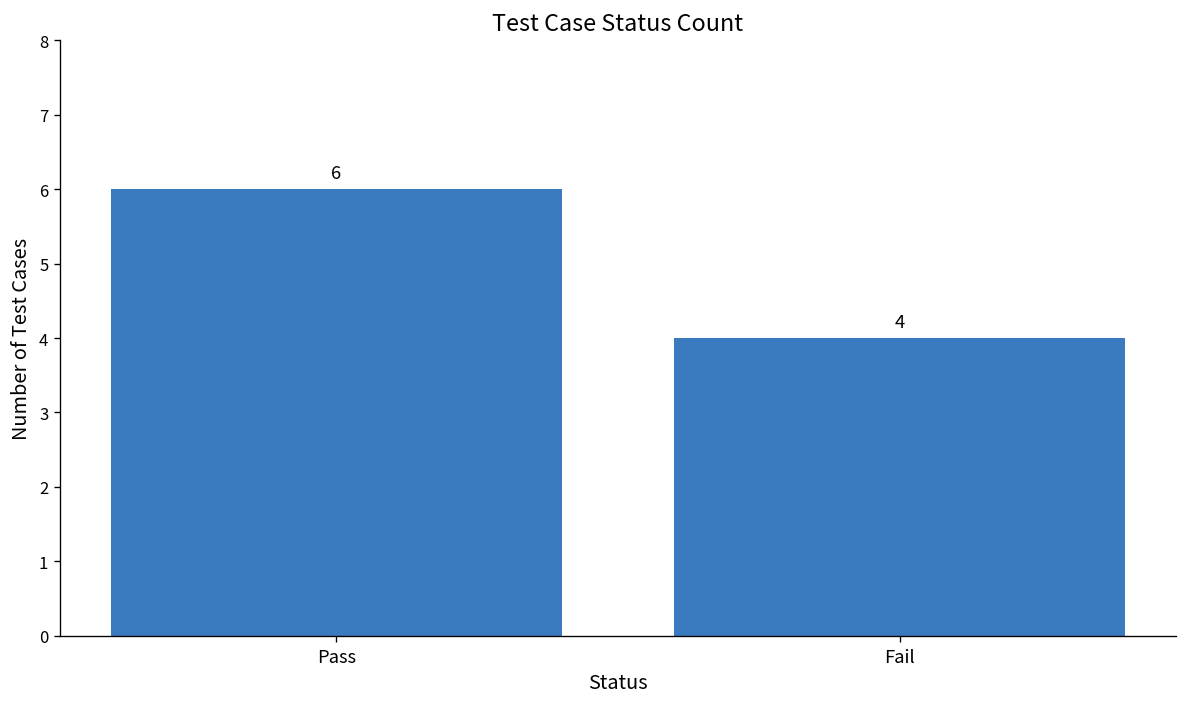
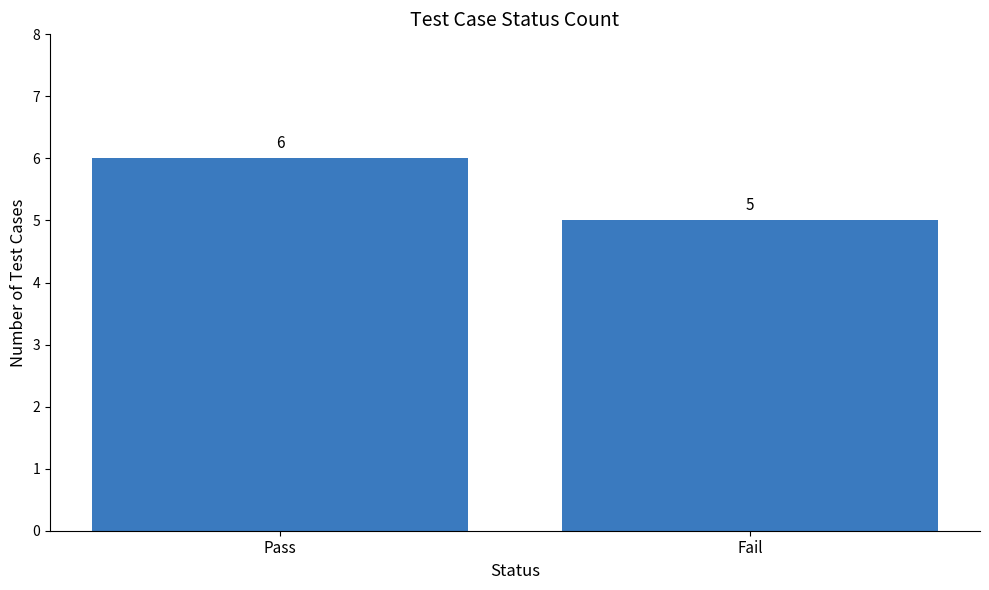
  {
    "Pass": 6,
-   "Fail": 4
+   "Fail": 5
  }
